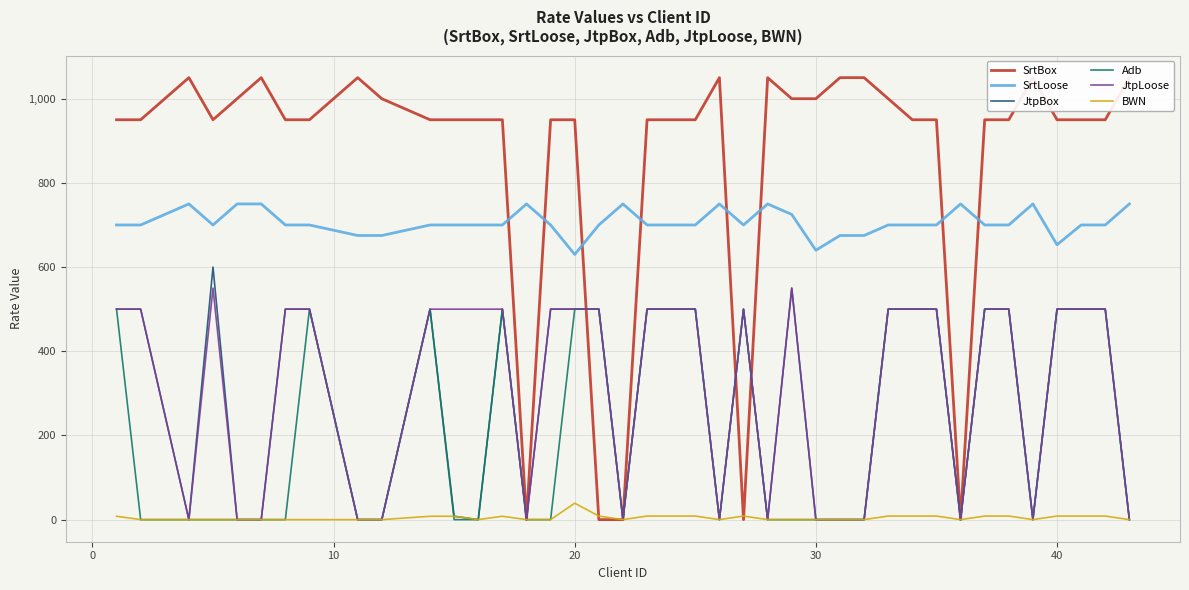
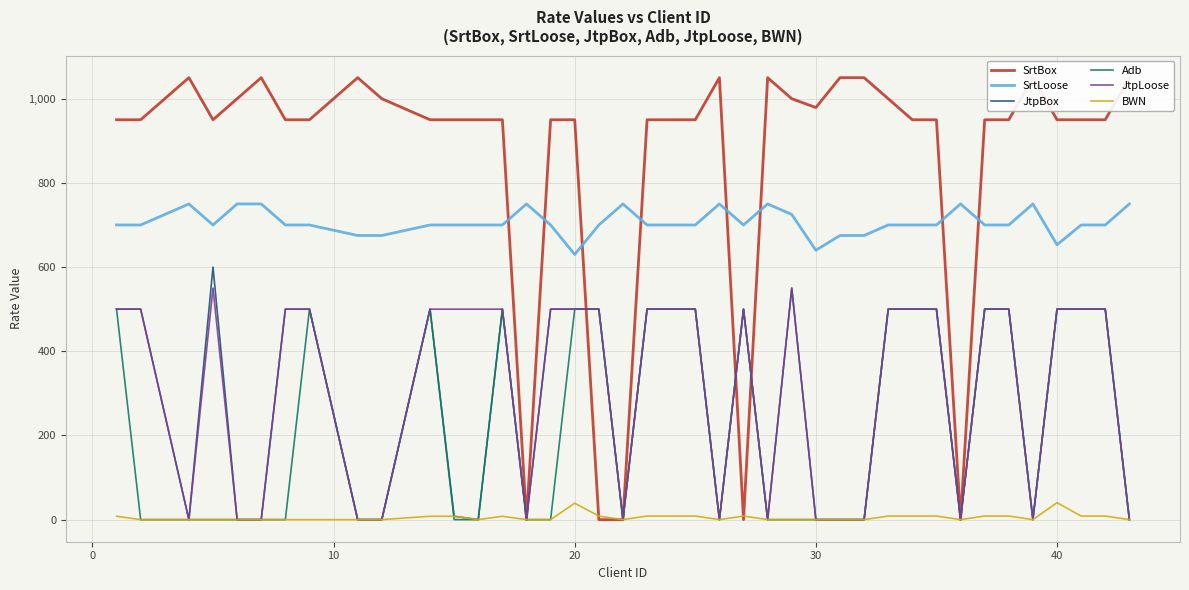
  {
    "SrtBox": {
      "20": "950",
-     "30": "1,000",
+     "30": "980",
      "40": "950"
    },
    "SrtLoose": {
      "20": "630",
      "30": "640",
      "40": "650"
    },
    "BWN": {
      "20": "40",
-     "40": "10"
+     "40": "40"
    }
  }
